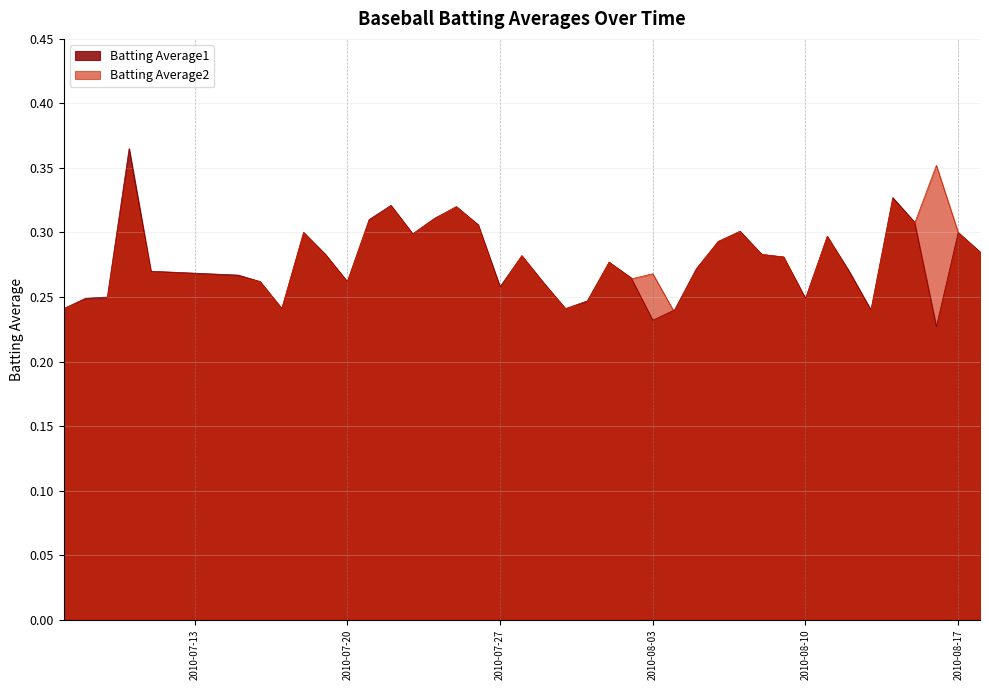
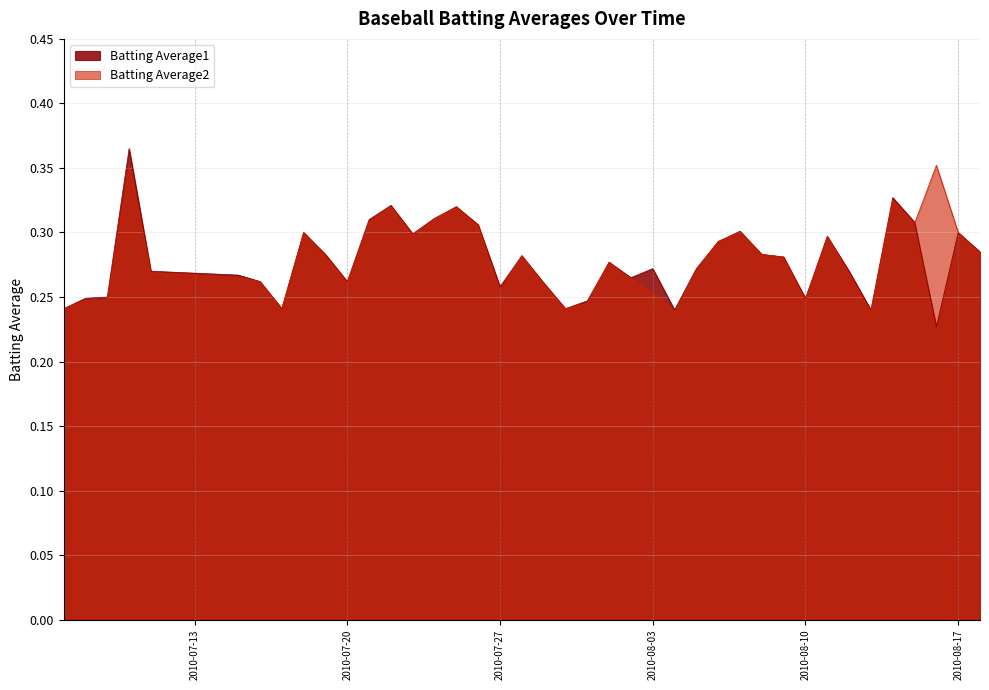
  {
    "Batting Average1": {
      "2010-07-27": 0.258,
-     "2010-08-03": 0.232,
+     "2010-08-03": 0.272,
      "2010-08-10": 0.249
    },
    "Batting Average2": {
      "2010-07-27": 0.255,
-     "2010-08-03": 0.268,
+     "2010-08-03": 0.254,
      "2010-08-10": 0.247
    }
  }
